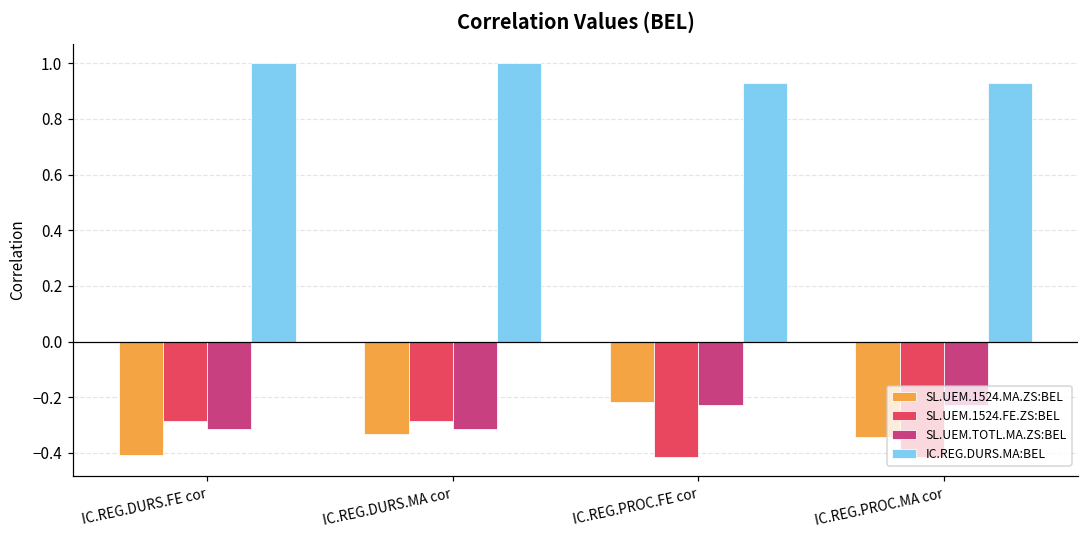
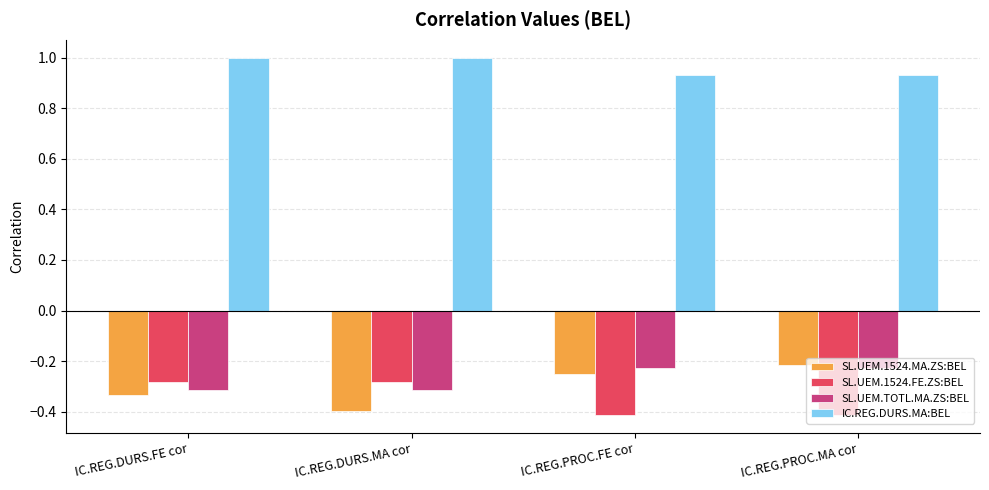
  {
    "SL.UEM.1524.MA.ZS:BEL": {
-     "IC.REG.DURS.FE cor": -0.41,
-     "IC.REG.DURS.MA cor": -0.33,
-     "IC.REG.PROC.FE cor": -0.22,
-     "IC.REG.PROC.MA cor": -0.34
+     "IC.REG.DURS.FE cor": -0.33,
+     "IC.REG.DURS.MA cor": -0.40,
+     "IC.REG.PROC.FE cor": -0.25,
+     "IC.REG.PROC.MA cor": -0.22
    },
    "IC.REG.DURS.MA:BEL": {
      "IC.REG.DURS.FE cor": 1.00,
      "IC.REG.DURS.MA cor": 1.00,
      "IC.REG.PROC.FE cor": 0.93,
      "IC.REG.PROC.MA cor": 0.93
    }
  }
